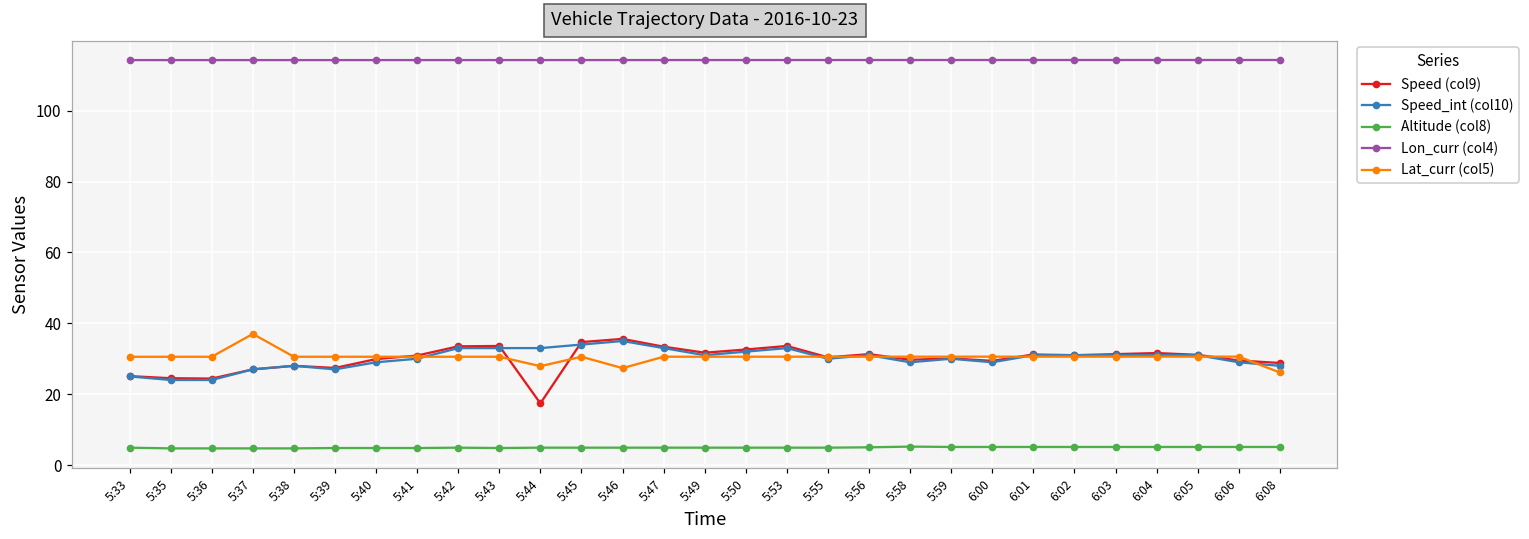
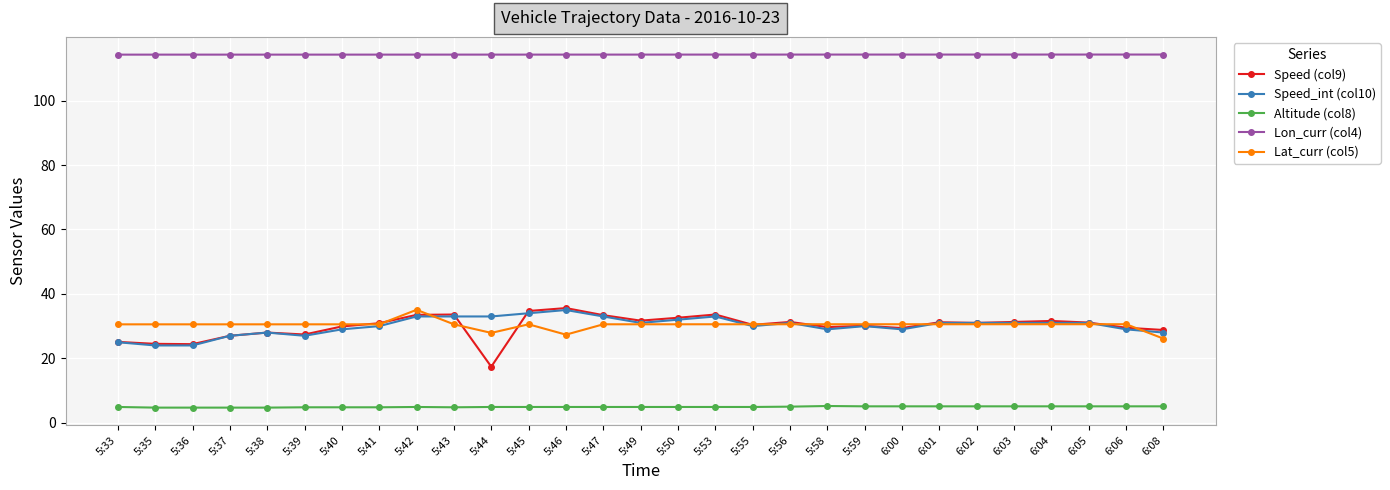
  {
    "Speed (col9)": {
      "5:44": 17,
      "6:08": 29
    },
    "Speed_int (col10)": {
      "5:40": 29,
      "5:44": 33,
      "6:08": 28
    },
    "Altitude (col8)": {
      "5:33": 5,
      "5:35": 5,
      "5:36": 5,
      "5:37": 5,
      "5:38": 5,
      "5:39": 5,
      "5:40": 5,
      "5:41": 5,
      "5:42": 5,
      "5:43": 5,
      "5:44": 5,
      "5:45": 5,
      "5:46": 5,
      "5:47": 5,
      "5:49": 5,
      "5:50": 5,
      "5:53": 5,
      "5:55": 5,
      "5:56": 5,
      "5:58": 5,
      "5:59": 5,
      "6:00": 5,
      "6:01": 5,
      "6:02": 5,
      "6:03": 5,
      "6:04": 5,
      "6:05": 5,
      "6:06": 5,
      "6:08": 5
    },
    "Lon_curr (col4)": {
      "5:33": 114,
      "5:35": 114,
      "5:36": 114,
      "5:37": 114,
      "5:38": 114,
      "5:39": 114,
      "5:40": 114,
      "5:41": 114,
      "5:42": 114,
      "5:43": 114,
      "5:44": 114,
      "5:45": 114,
      "5:46": 114,
      "5:47": 114,
      "5:49": 114,
      "5:50": 114,
      "5:53": 114,
      "5:55": 114,
      "5:56": 114,
      "5:58": 114,
      "5:59": 114,
      "6:00": 114,
      "6:01": 114,
      "6:02": 114,
      "6:03": 114,
      "6:04": 114,
      "6:05": 114,
      "6:06": 114,
      "6:08": 114
    },
    "Lat_curr (col5)": {
      "5:33": 31,
      "5:35": 31,
      "5:36": 31,
-     "5:37": 37,
+     "5:37": 31,
      "5:38": 31,
      "5:39": 31,
-     "5:42": 31,
+     "5:42": 35,
      "5:43": 31,
      "5:44": 28,
      "5:45": 31,
      "5:46": 27,
      "5:47": 31,
      "5:50": 31,
      "5:53": 31,
      "5:58": 31,
      "6:00": 31,
      "6:06": 31,
      "6:08": 26
    }
  }
